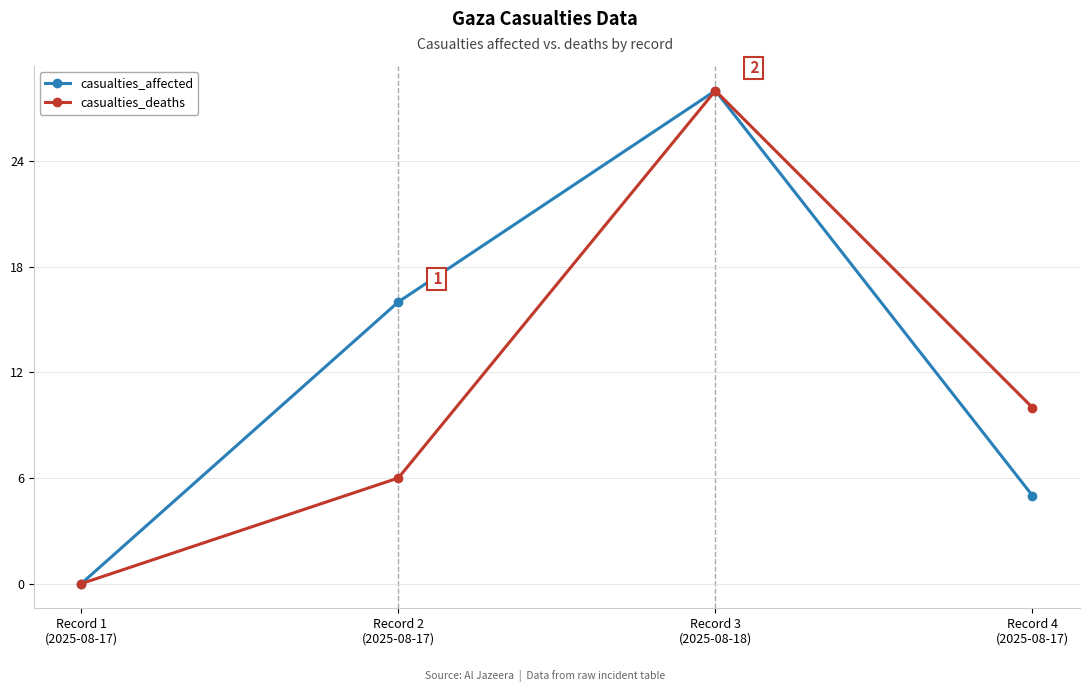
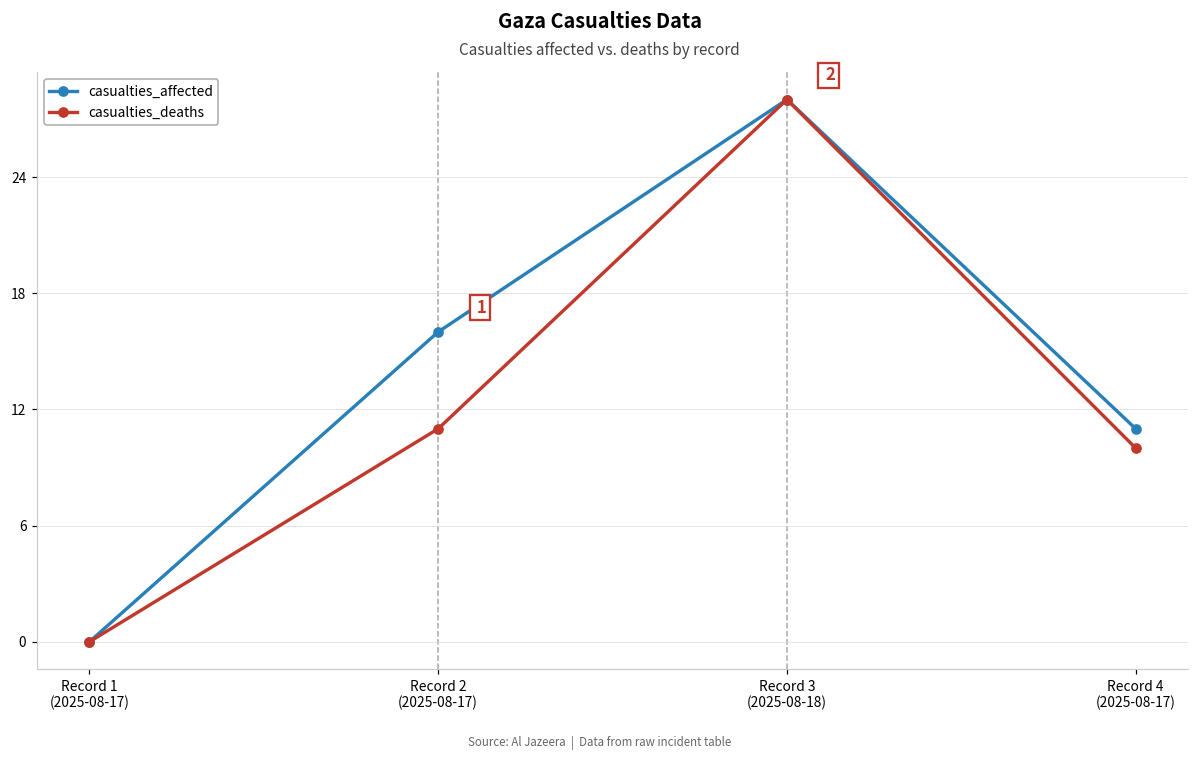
  {
    "casualties_affected": {
      "Record 2 (2025-08-17)": 16,
-     "Record 4 (2025-08-17)": 5
+     "Record 4 (2025-08-17)": 11
    },
    "casualties_deaths": {
-     "Record 2 (2025-08-17)": 6,
+     "Record 2 (2025-08-17)": 11,
      "Record 4 (2025-08-17)": 10
    }
  }
